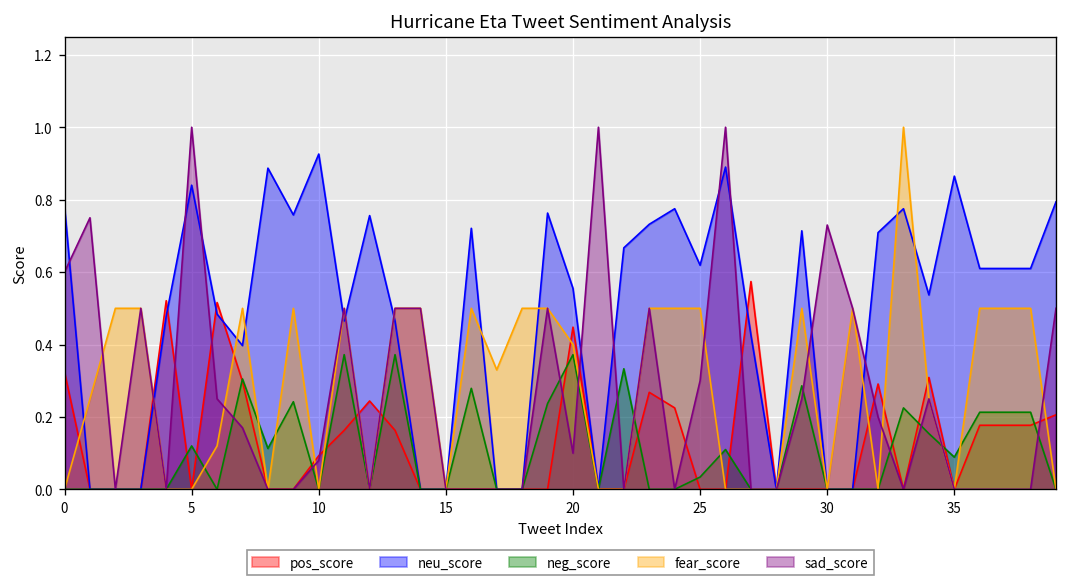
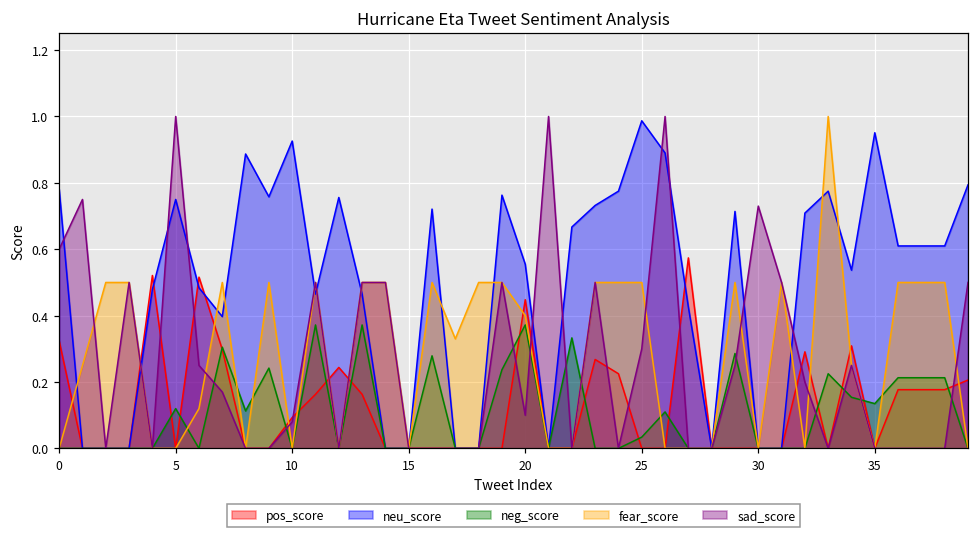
  {
    "pos_score": {
      "0": 0.32,
      "10": 0.09,
      "20": 0.45,
      "25": 0.00
    },
    "neu_score": {
      "0": 0.78,
-     "5": 0.84,
+     "5": 0.75,
      "10": 0.93,
      "20": 0.56,
-     "25": 0.62,
-     "35": 0.87
+     "25": 0.99,
+     "35": 0.95
    },
    "neg_score": {
      "5": 0.12,
      "20": 0.37,
      "25": 0.03,
-     "35": 0.09
+     "35": 0.14
    },
    "fear_score": {
      "20": 0.40,
      "25": 0.50
    },
    "sad_score": {
      "0": 0.60,
      "5": 1.00,
      "10": 0.08,
      "20": 0.10,
      "25": 0.30,
      "30": 0.73
    }
  }
